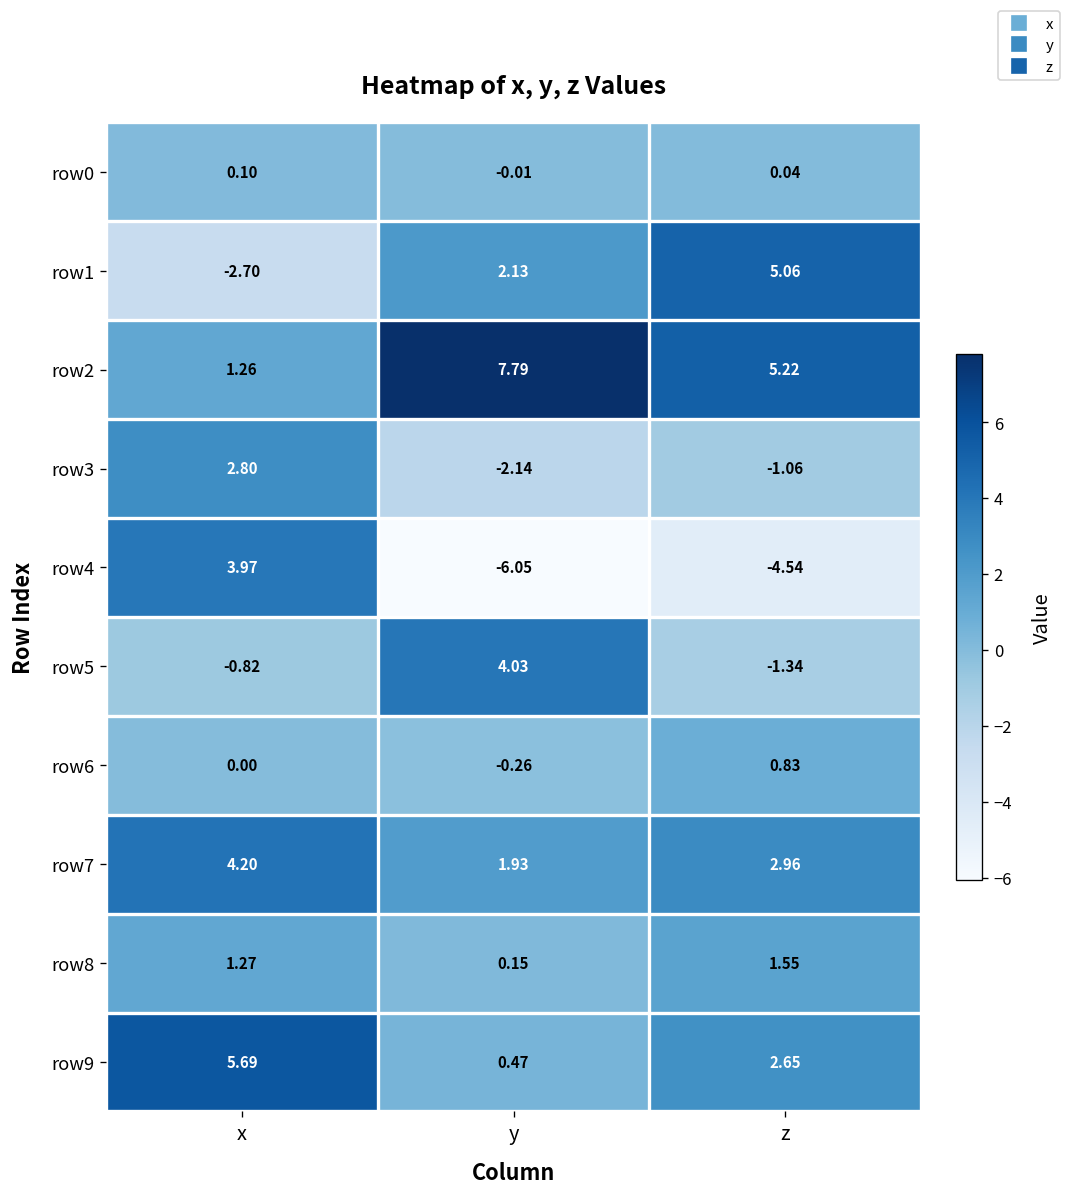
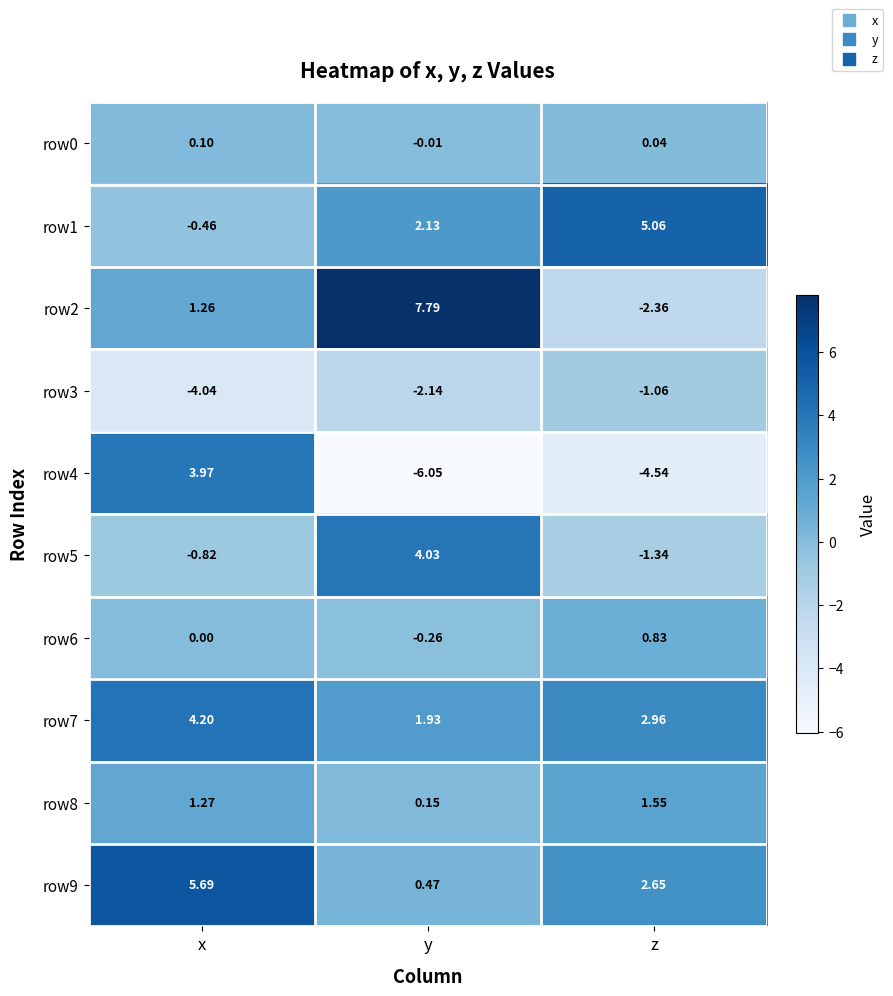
  {
    "row0": {
      "x": 0.10,
      "y": -0.01,
      "z": 0.04
    },
    "row1": {
-     "x": -2.70,
+     "x": -0.46,
      "y": 2.13,
      "z": 5.06
    },
    "row2": {
      "x": 1.26,
      "y": 7.79,
-     "z": 5.22
+     "z": -2.36
    },
    "row3": {
-     "x": 2.80,
+     "x": -4.04,
      "y": -2.14,
      "z": -1.06
    },
    "row4": {
      "x": 3.97,
      "y": -6.05,
      "z": -4.54
    },
    "row5": {
      "x": -0.82,
      "y": 4.03,
      "z": -1.34
    },
    "row6": {
      "x": 0.00,
      "y": -0.26,
      "z": 0.83
    },
    "row7": {
      "x": 4.20,
      "y": 1.93,
      "z": 2.96
    },
    "row8": {
      "x": 1.27,
      "y": 0.15,
      "z": 1.55
    },
    "row9": {
      "x": 5.69,
      "y": 0.47,
      "z": 2.65
    }
  }
